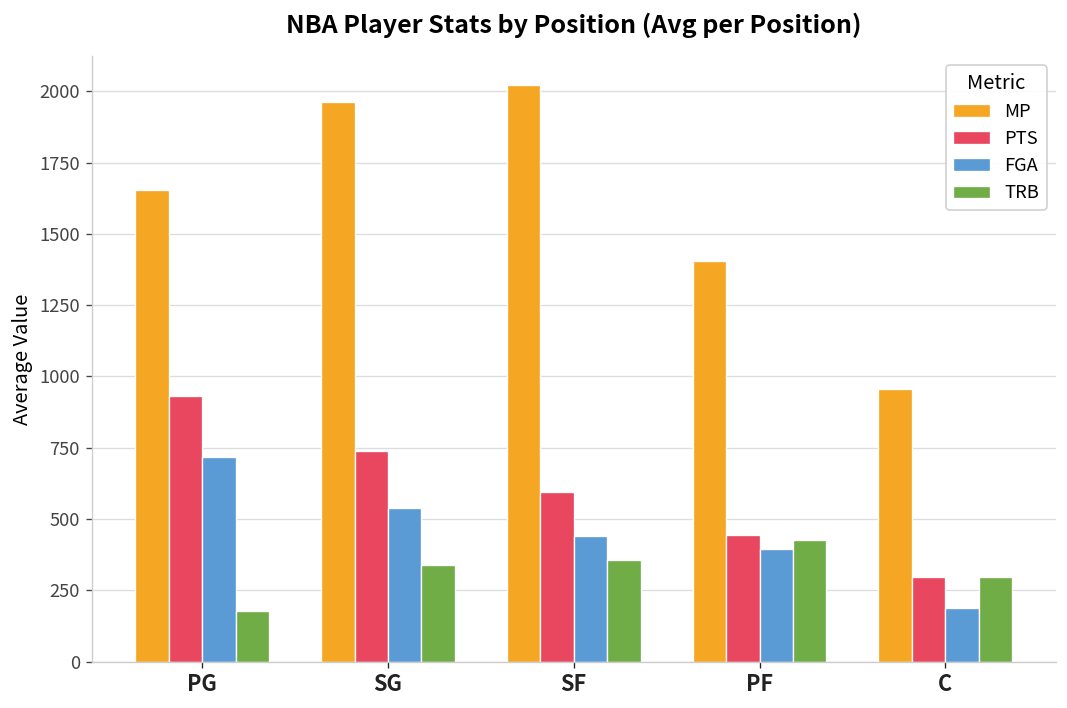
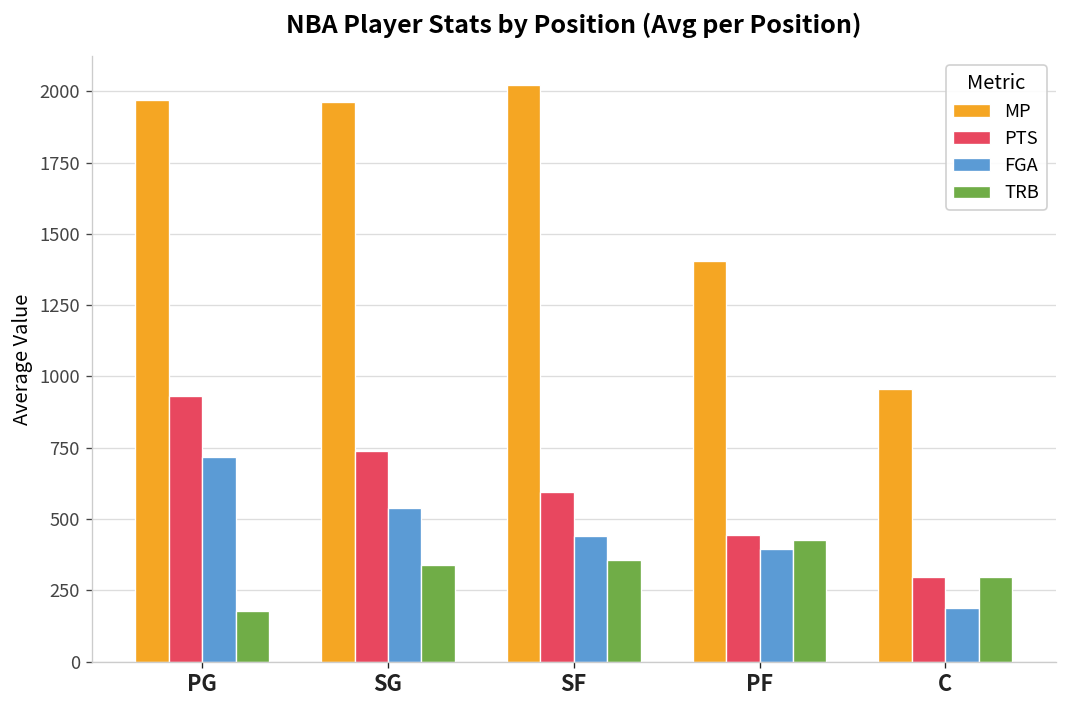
  {
    "MP": {
-     "PG": 1650,
+     "PG": 1970,
      "SG": 1960,
      "SF": 2020,
      "PF": 1400,
      "C": 960
    },
    "PTS": {
      "PG": 930,
      "SG": 740,
      "SF": 600,
      "PF": 440,
      "C": 300
    },
    "FGA": {
      "PG": 720,
      "SG": 540,
      "SF": 440,
      "PF": 400,
      "C": 190
    },
    "TRB": {
      "PG": 180,
      "SG": 340,
      "SF": 360,
      "PF": 430,
      "C": 300
    }
  }
